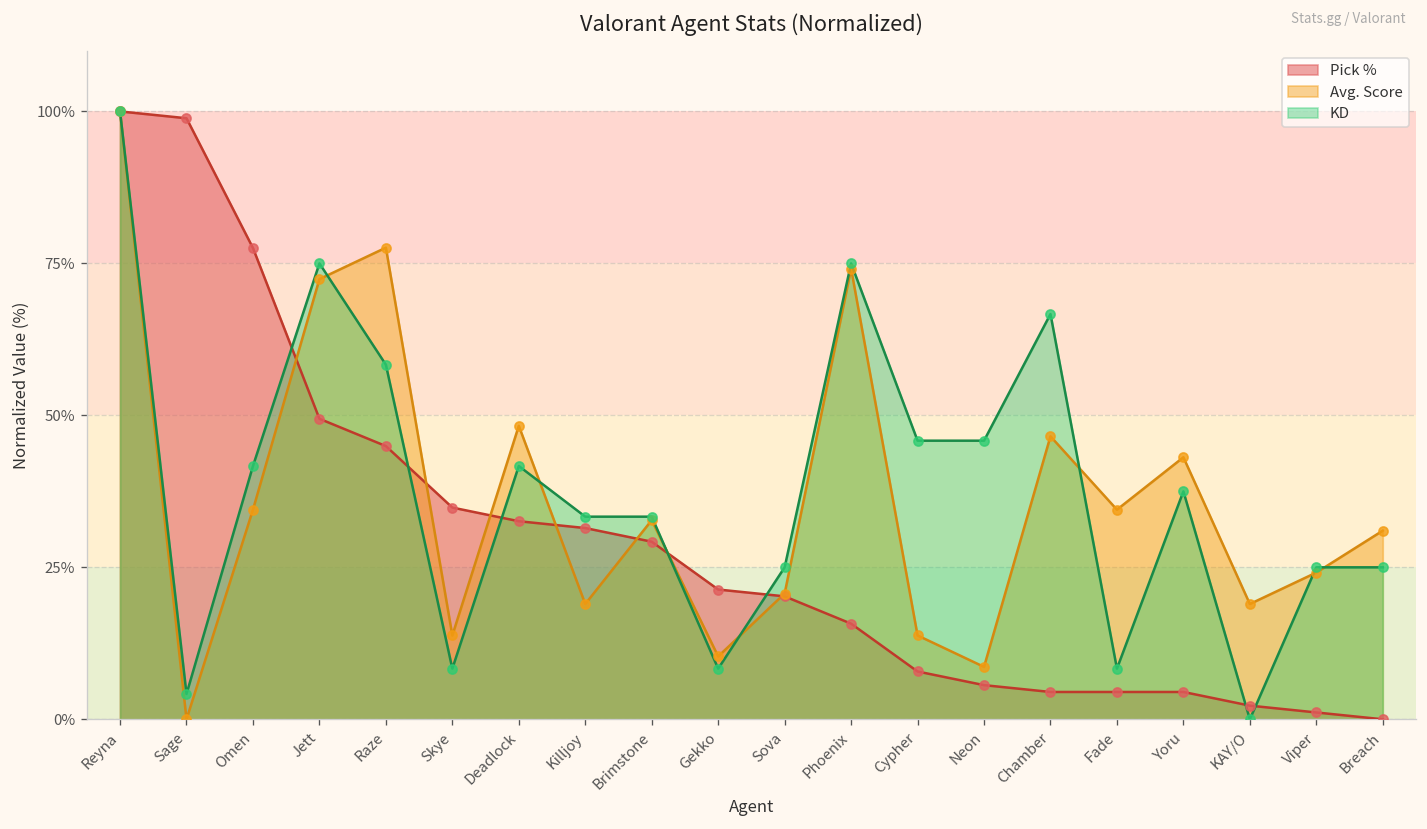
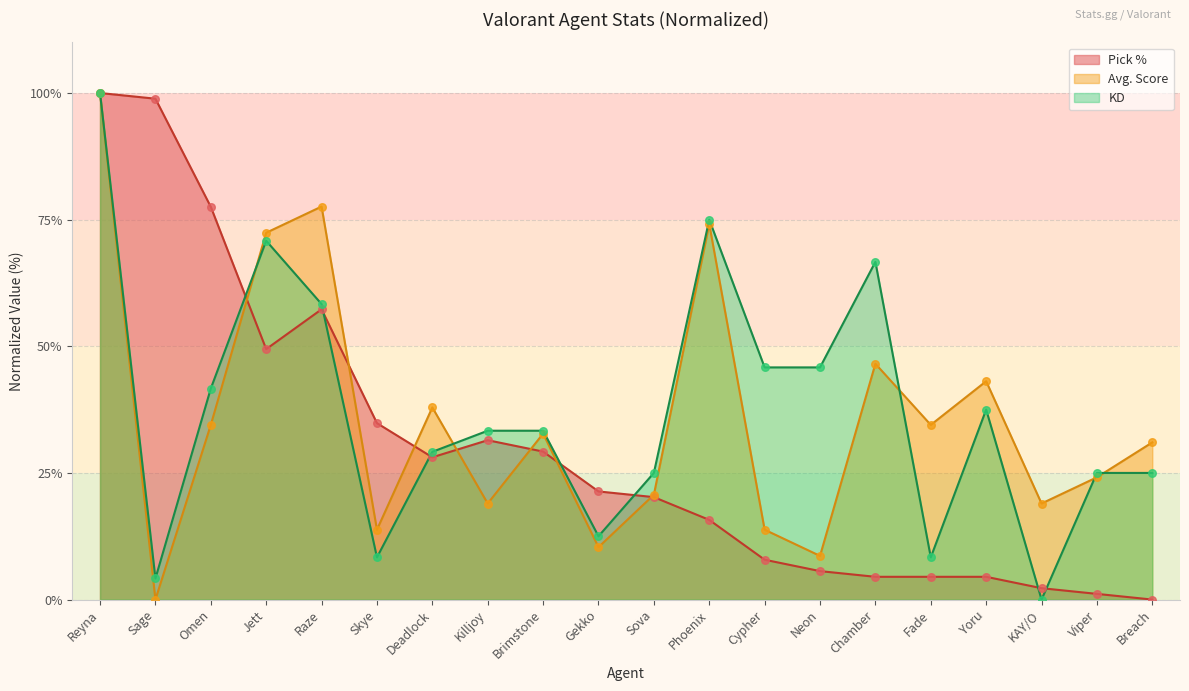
  {
    "Pick %": {
      "Sage": "99%",
      "Omen": "78%",
      "Jett": "49%",
-     "Raze": "45%",
+     "Raze": "57%",
      "Skye": "35%",
-     "Deadlock": "33%",
+     "Deadlock": "28%",
      "Killjoy": "31%",
      "Brimstone": "29%",
      "Gekko": "21%",
      "Phoenix": "16%",
      "Cypher": "8%",
      "Neon": "6%",
      "Chamber": "4%",
      "Fade": "4%",
      "Yoru": "4%",
      "KAY/O": "2%",
      "Viper": "1%",
      "Breach": "0%"
    },
    "Avg. Score": {
      "Sage": "0%",
      "Omen": "34%",
      "Jett": "72%",
      "Raze": "78%",
      "Skye": "14%",
-     "Deadlock": "48%",
+     "Deadlock": "38%",
      "Killjoy": "19%",
      "Brimstone": "33%",
      "Gekko": "10%",
      "Phoenix": "74%",
      "Cypher": "14%",
      "Neon": "9%",
      "Chamber": "47%",
      "Fade": "34%",
      "Yoru": "43%",
      "KAY/O": "19%",
      "Viper": "24%",
      "Breach": "31%"
    },
    "KD": {
      "Sage": "4%",
      "Omen": "42%",
-     "Jett": "75%",
+     "Jett": "71%",
      "Raze": "58%",
      "Skye": "8%",
-     "Deadlock": "42%",
+     "Deadlock": "29%",
      "Killjoy": "33%",
      "Brimstone": "33%",
-     "Gekko": "8%",
+     "Gekko": "13%",
      "Sova": "25%",
      "Phoenix": "75%",
      "Cypher": "46%",
      "Neon": "46%",
      "Chamber": "67%",
      "Fade": "8%",
      "Yoru": "38%",
      "KAY/O": "0%",
      "Viper": "25%",
      "Breach": "25%"
    }
  }
